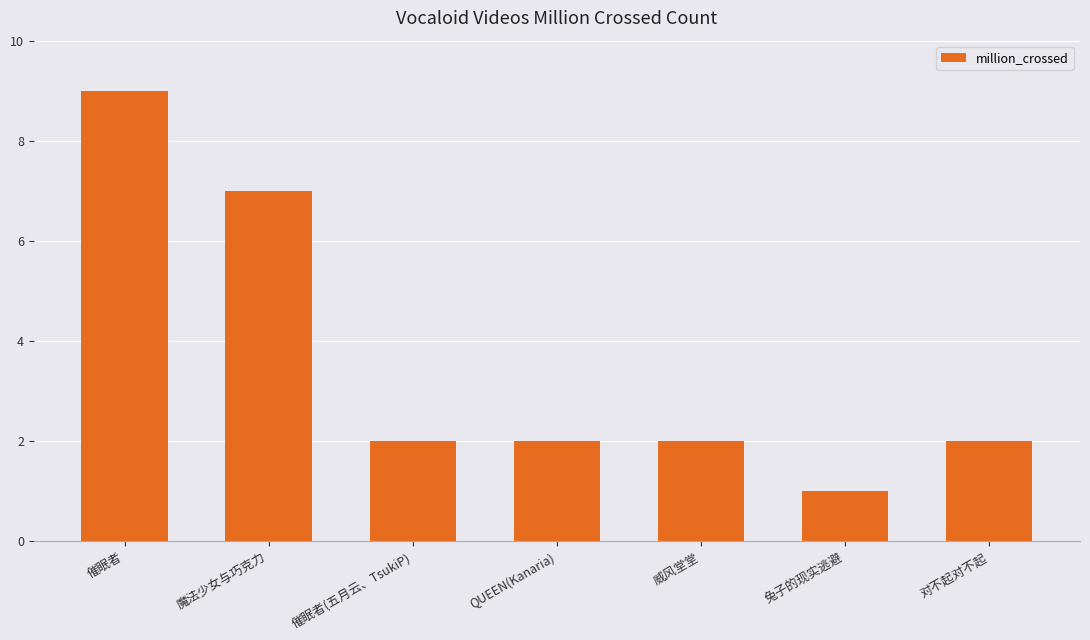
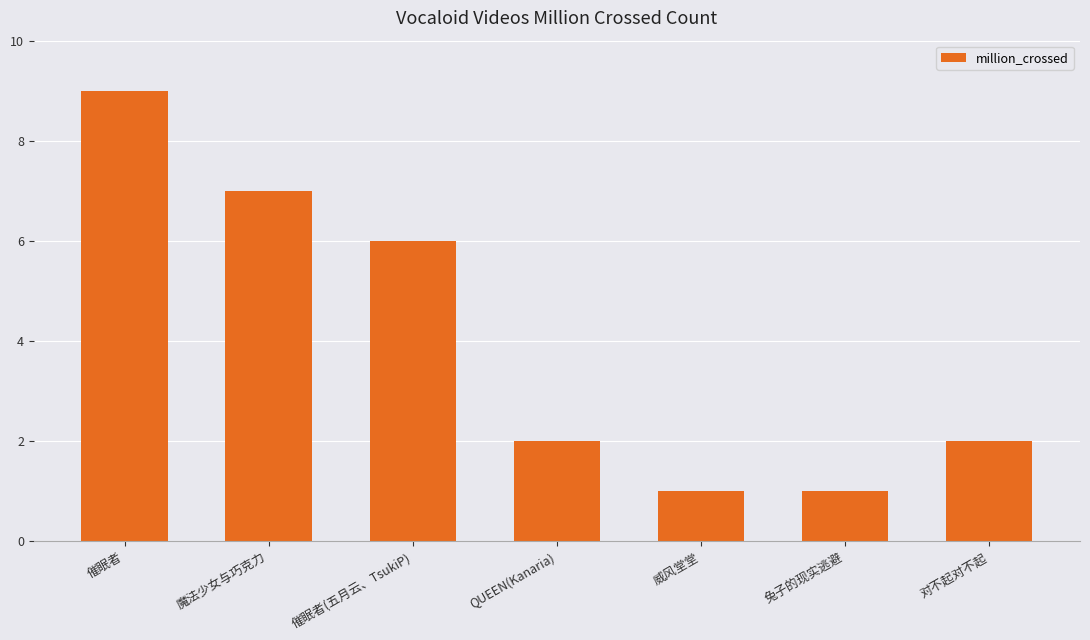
  {
    "催眠者": 9,
    "魔法少女与巧克力": 7,
-   "催眠者(五月云、TsukiP)": 2,
+   "催眠者(五月云、TsukiP)": 6,
    "QUEEN(Kanaria)": 2,
-   "威风堂堂": 2,
+   "威风堂堂": 1,
    "兔子的现实逃避": 1,
    "对不起对不起": 2
  }
